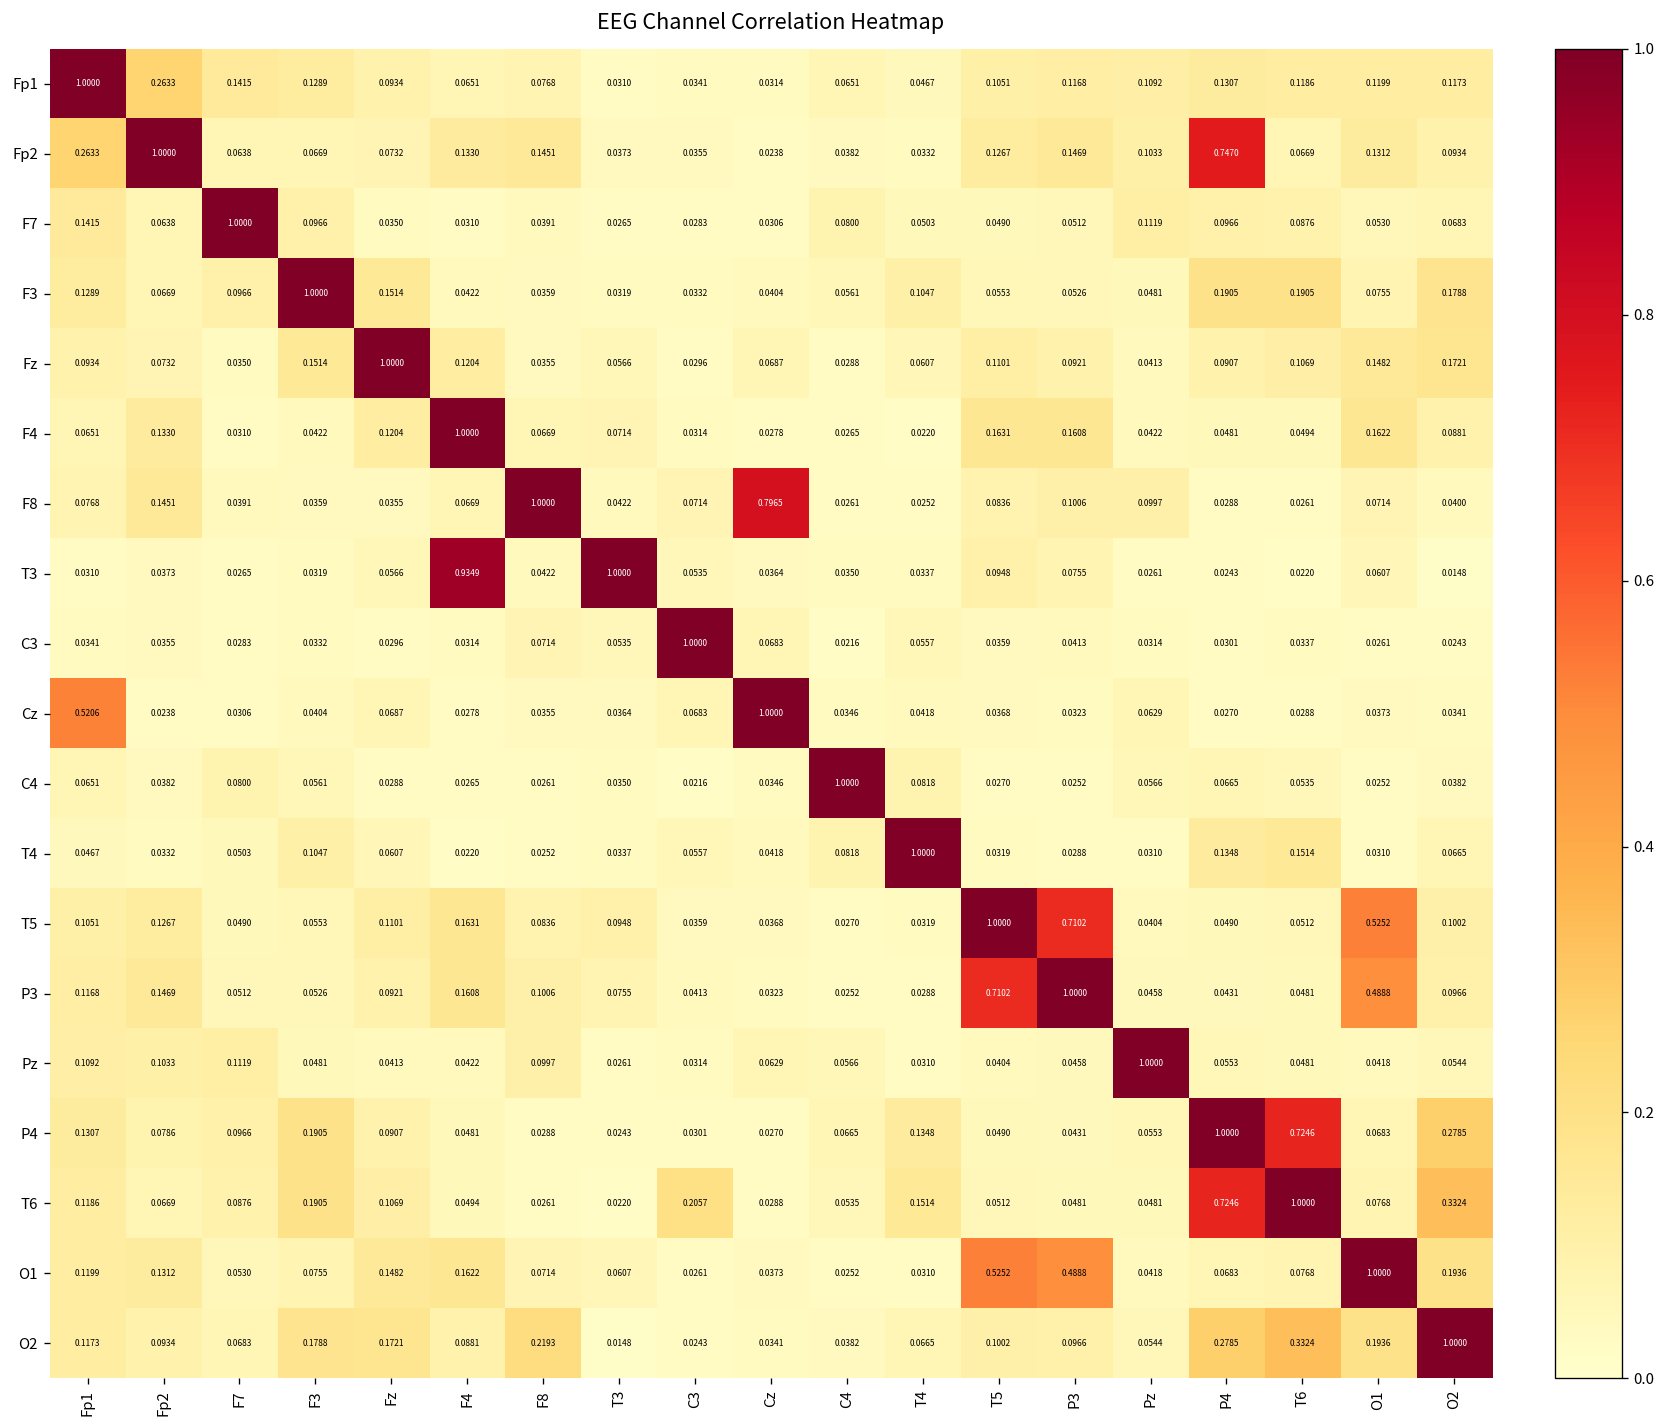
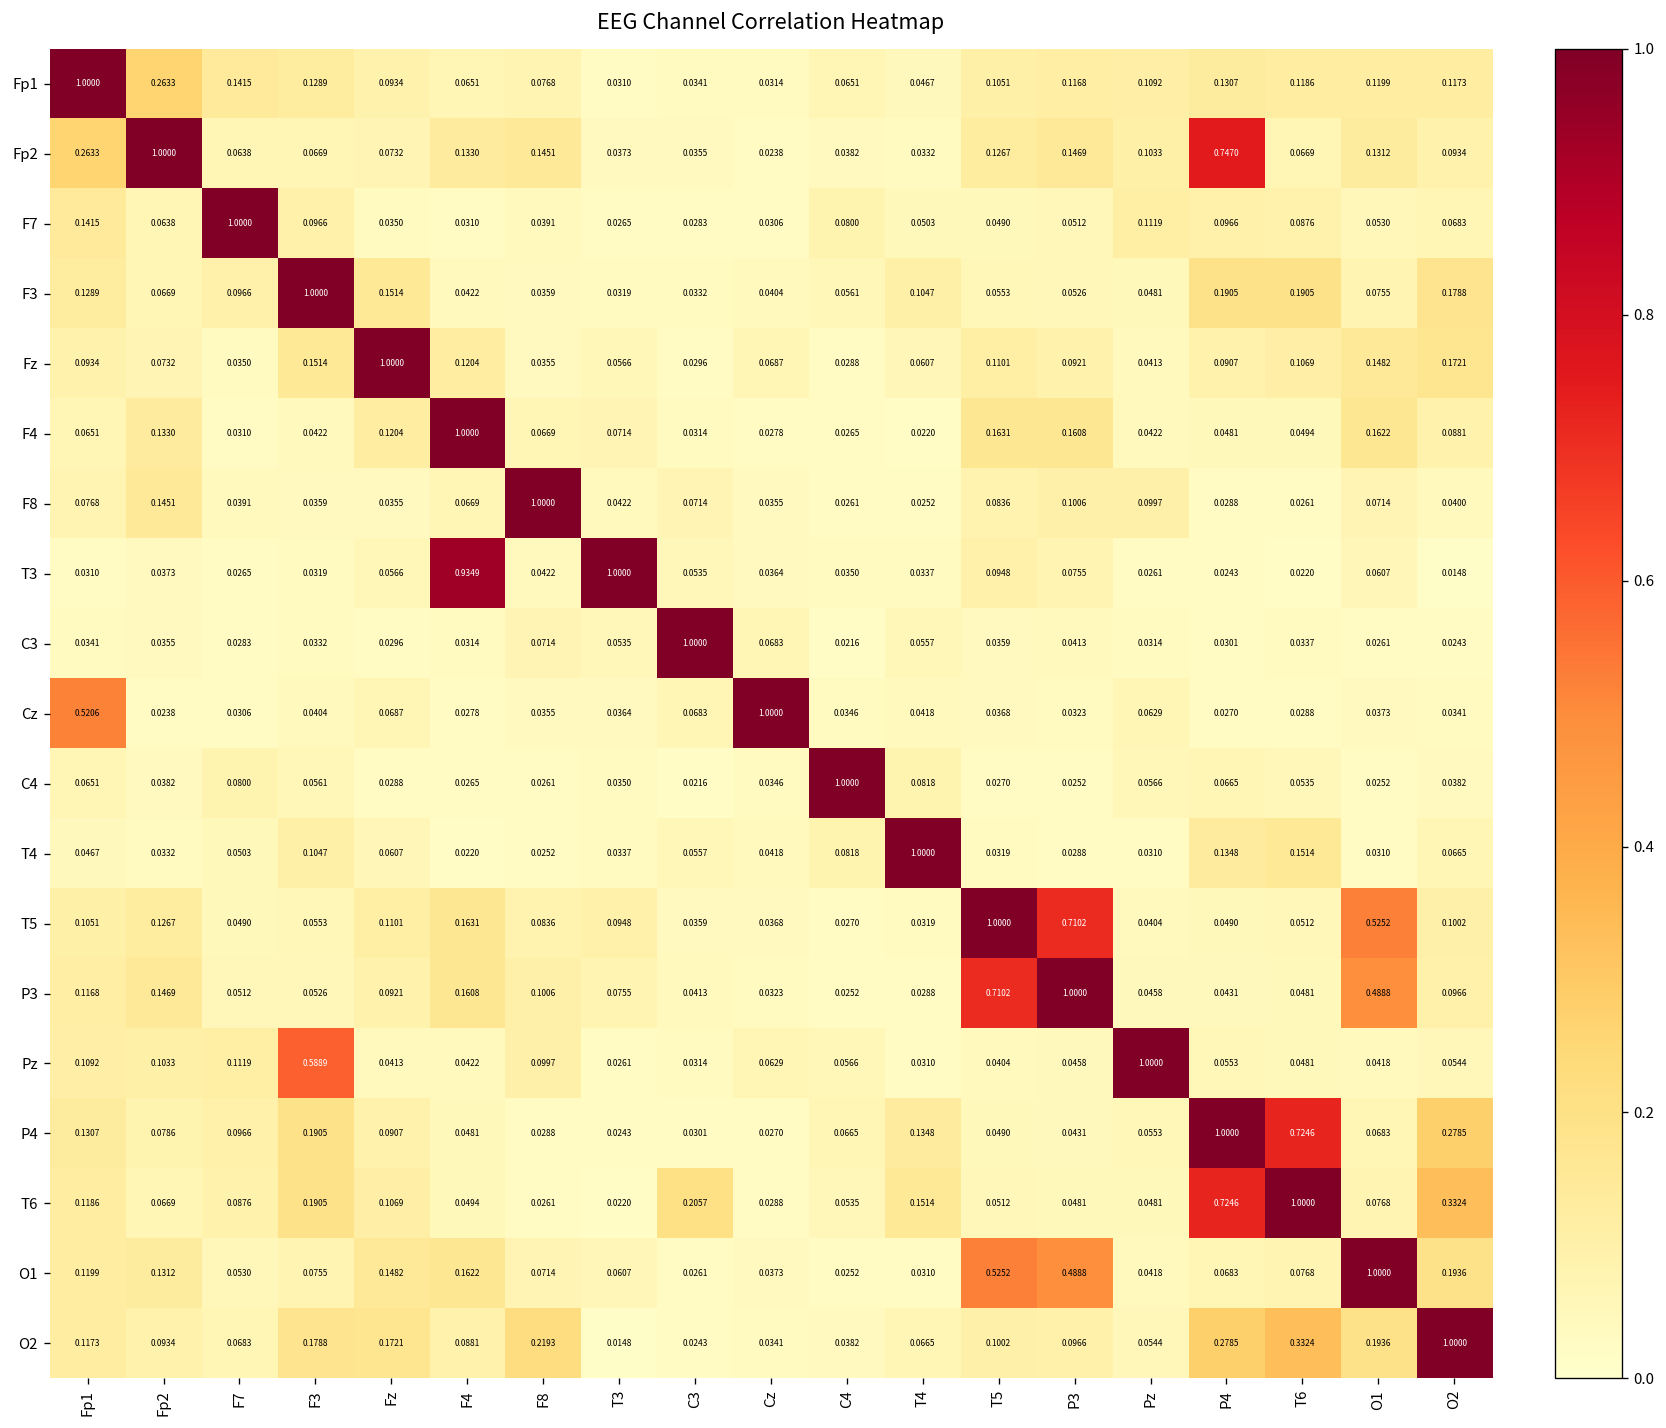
  {
    "F8": {
      "Fp1": 0.0768,
      "Fp2": 0.1451,
      "F7": 0.0391,
      "F3": 0.0359,
      "Fz": 0.0355,
      "F4": 0.0669,
      "F8": 1.0000,
      "T3": 0.0422,
      "C3": 0.0714,
-     "Cz": 0.7965,
+     "Cz": 0.0355,
      "C4": 0.0261,
      "T4": 0.0252,
      "T5": 0.0836,
      "P3": 0.1006,
      "Pz": 0.0997,
      "P4": 0.0288,
      "T6": 0.0261,
      "O1": 0.0714,
      "O2": 0.0400
    },
    "Pz": {
      "Fp1": 0.1092,
      "Fp2": 0.1033,
      "F7": 0.1119,
-     "F3": 0.0481,
+     "F3": 0.5889,
      "Fz": 0.0413,
      "F4": 0.0422,
      "F8": 0.0997,
      "T3": 0.0261,
      "C3": 0.0314,
      "Cz": 0.0629,
      "C4": 0.0566,
      "T4": 0.0310,
      "T5": 0.0404,
      "P3": 0.0458,
      "Pz": 1.0000,
      "P4": 0.0553,
      "T6": 0.0481,
      "O1": 0.0418,
      "O2": 0.0544
    }
  }
